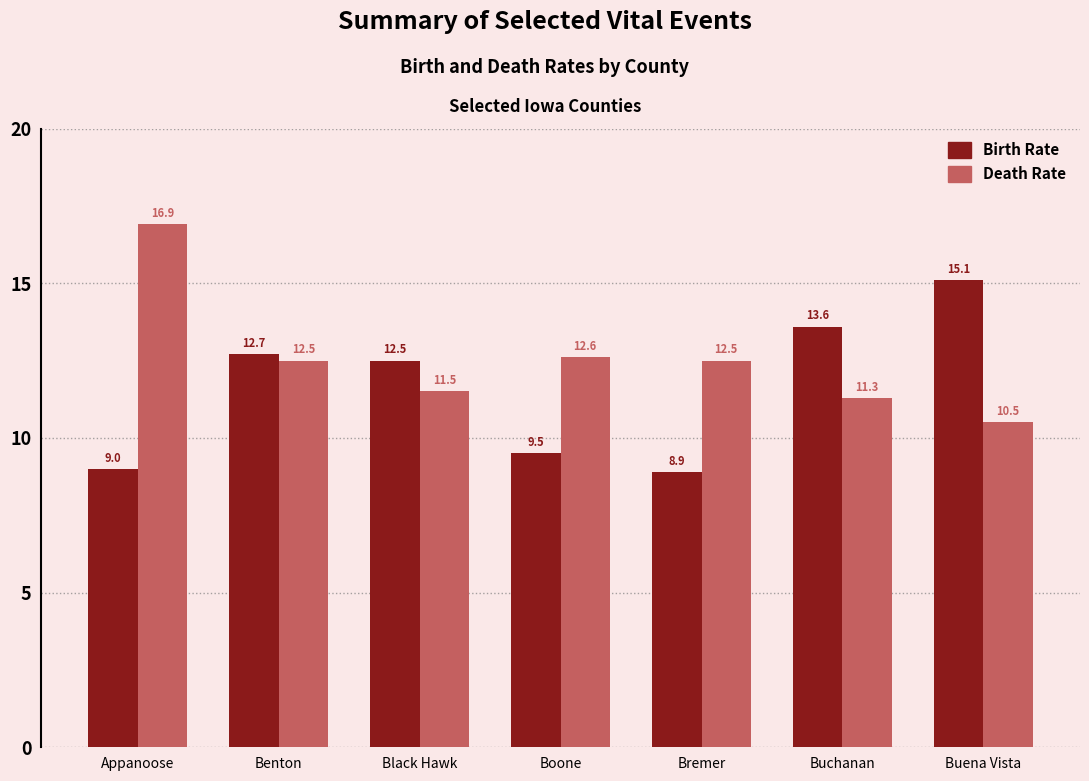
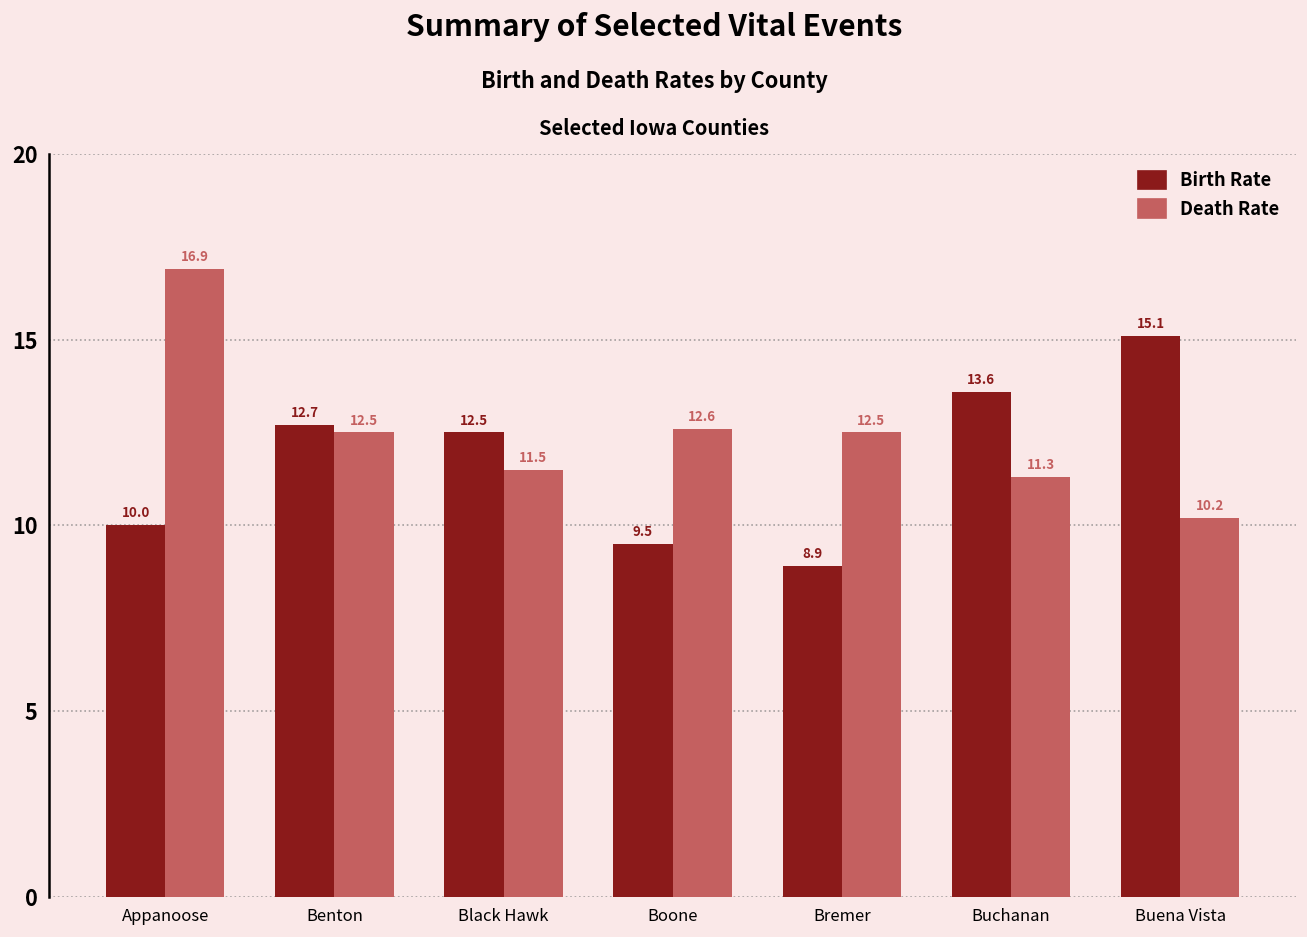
  {
    "Birth Rate": {
-     "Appanoose": 9.0,
+     "Appanoose": 10.0,
      "Benton": 12.7,
      "Black Hawk": 12.5,
      "Boone": 9.5,
      "Bremer": 8.9,
      "Buchanan": 13.6,
      "Buena Vista": 15.1
    },
    "Death Rate": {
      "Appanoose": 16.9,
      "Benton": 12.5,
      "Black Hawk": 11.5,
      "Boone": 12.6,
      "Bremer": 12.5,
      "Buchanan": 11.3,
-     "Buena Vista": 10.5
+     "Buena Vista": 10.2
    }
  }
